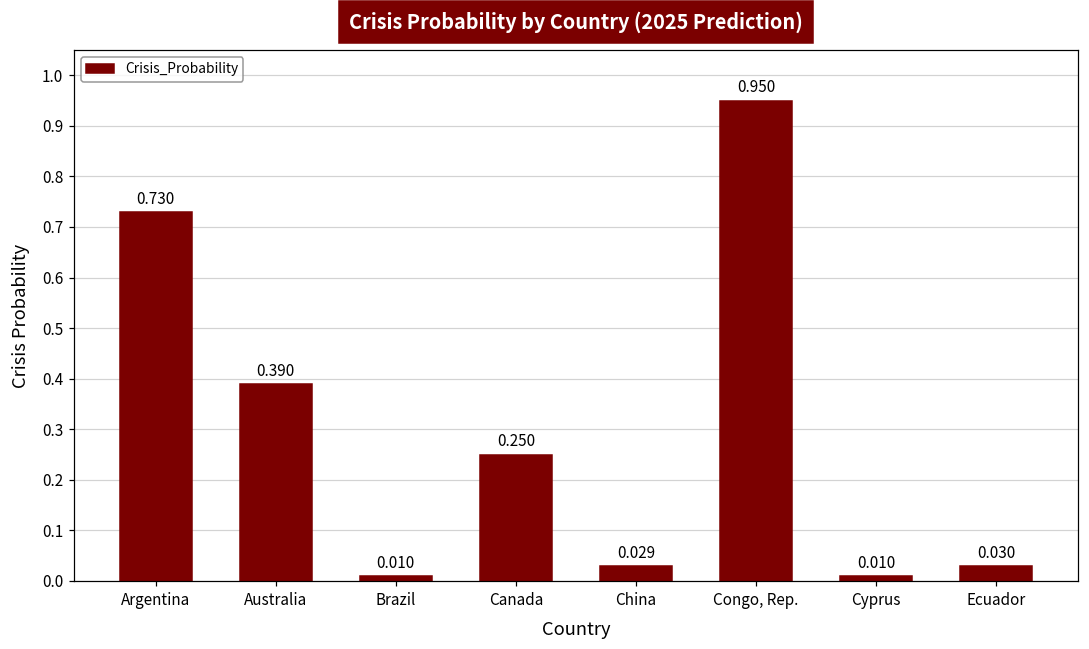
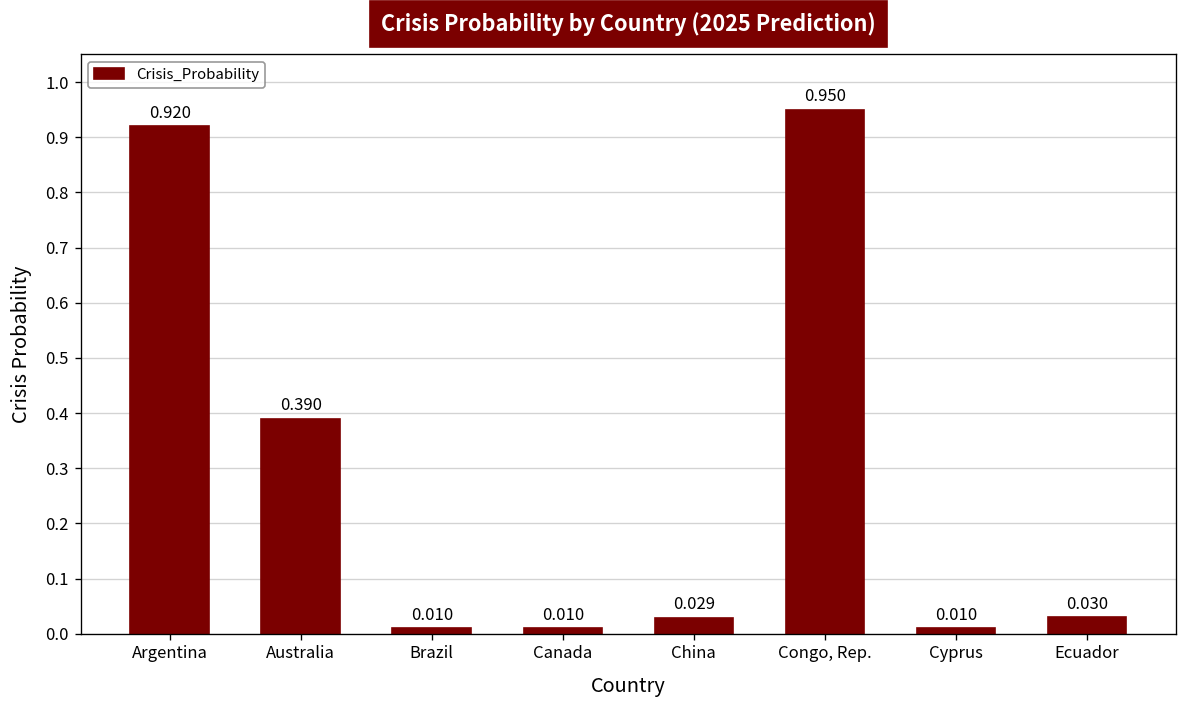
  {
-   "Argentina": 0.730,
+   "Argentina": 0.920,
    "Australia": 0.390,
    "Brazil": 0.010,
-   "Canada": 0.250,
+   "Canada": 0.010,
    "China": 0.029,
    "Congo, Rep.": 0.950,
    "Cyprus": 0.010,
    "Ecuador": 0.030
  }
